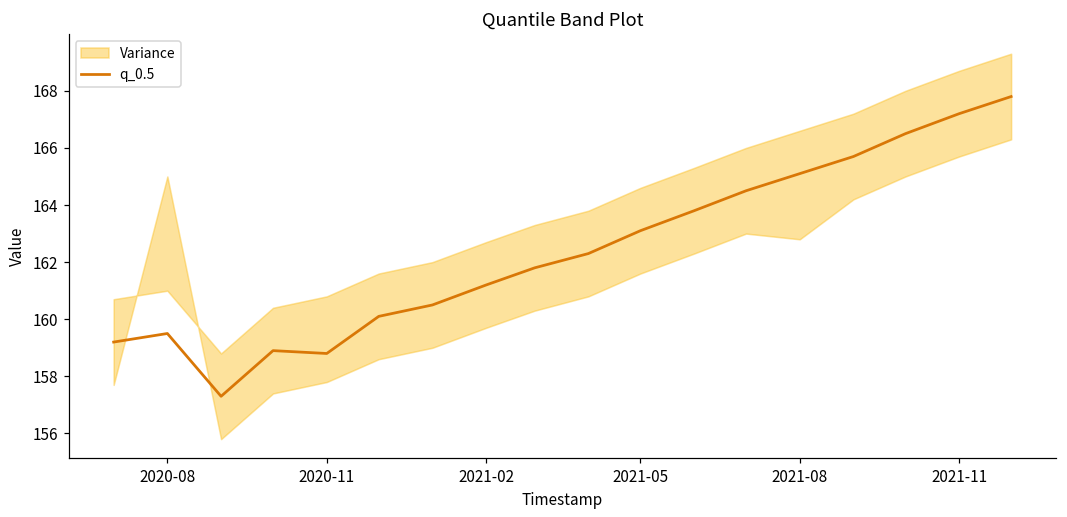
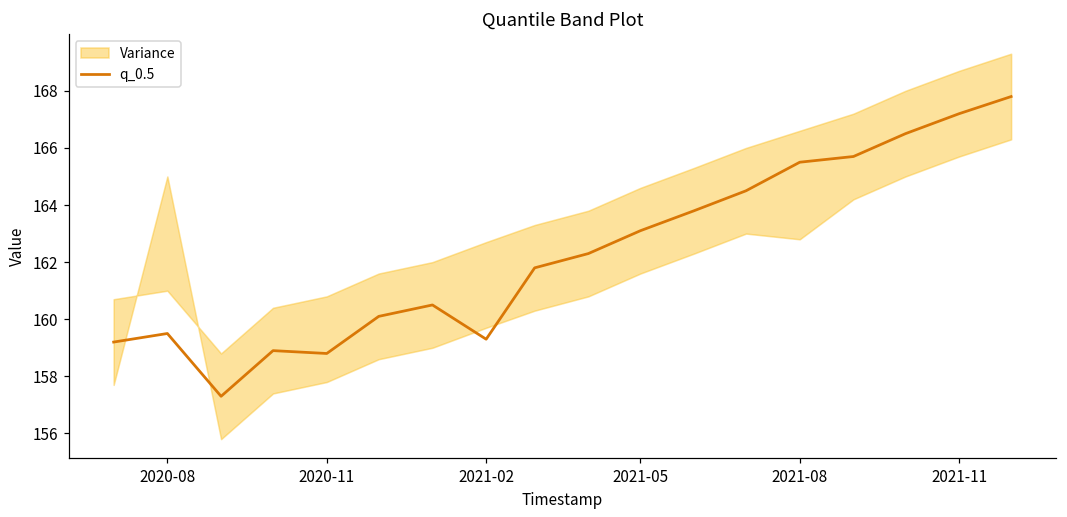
  {
    "q_0.5": {
      "2020-08": 159.5,
      "2020-11": 158.8,
-     "2021-02": 161.2,
+     "2021-02": 159.3,
      "2021-05": 163.1,
-     "2021-08": 165.1,
+     "2021-08": 165.5,
      "2021-11": 167.2
    }
  }
